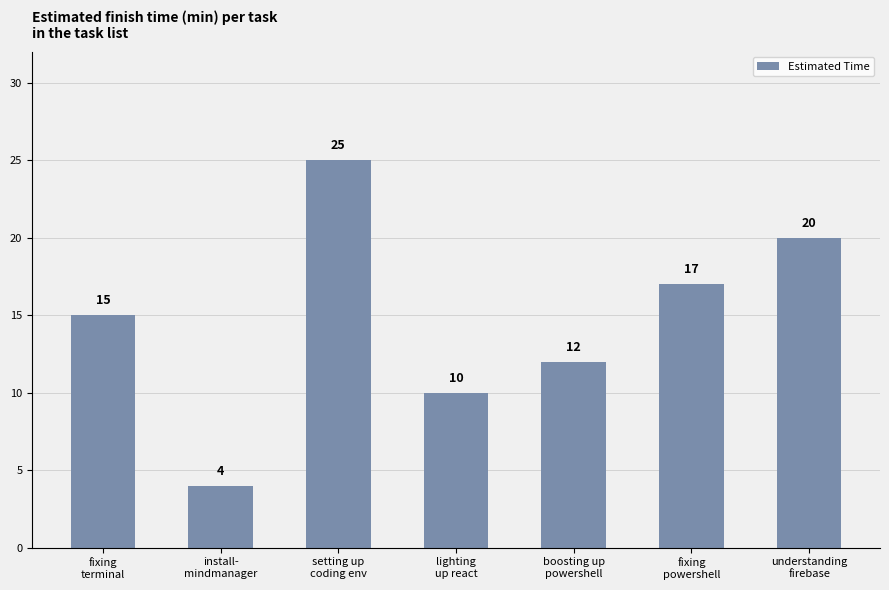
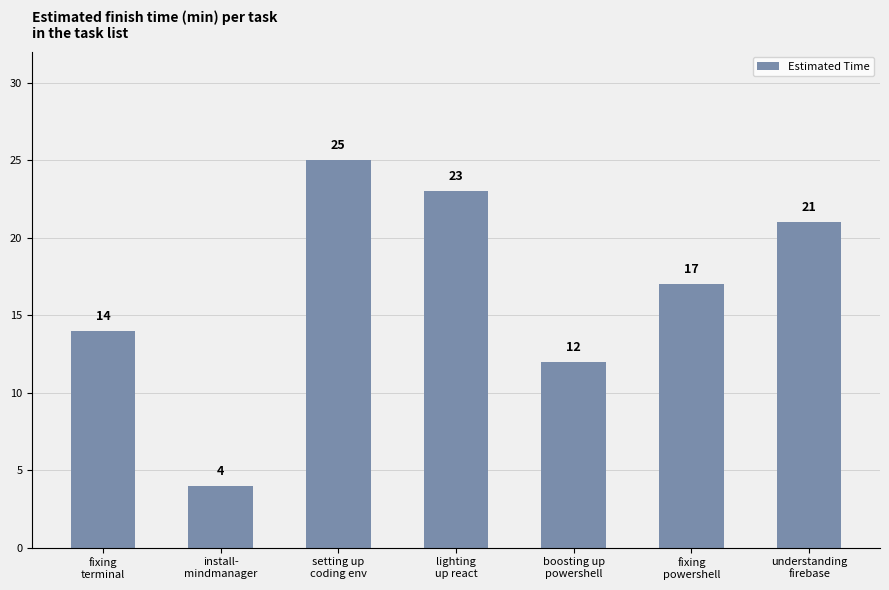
  {
-   "fixing terminal": 15,
+   "fixing terminal": 14,
    "install- mindmanager": 4,
    "setting up coding env": 25,
-   "lighting up react": 10,
+   "lighting up react": 23,
    "boosting up powershell": 12,
    "fixing powershell": 17,
-   "understanding firebase": 20
+   "understanding firebase": 21
  }
